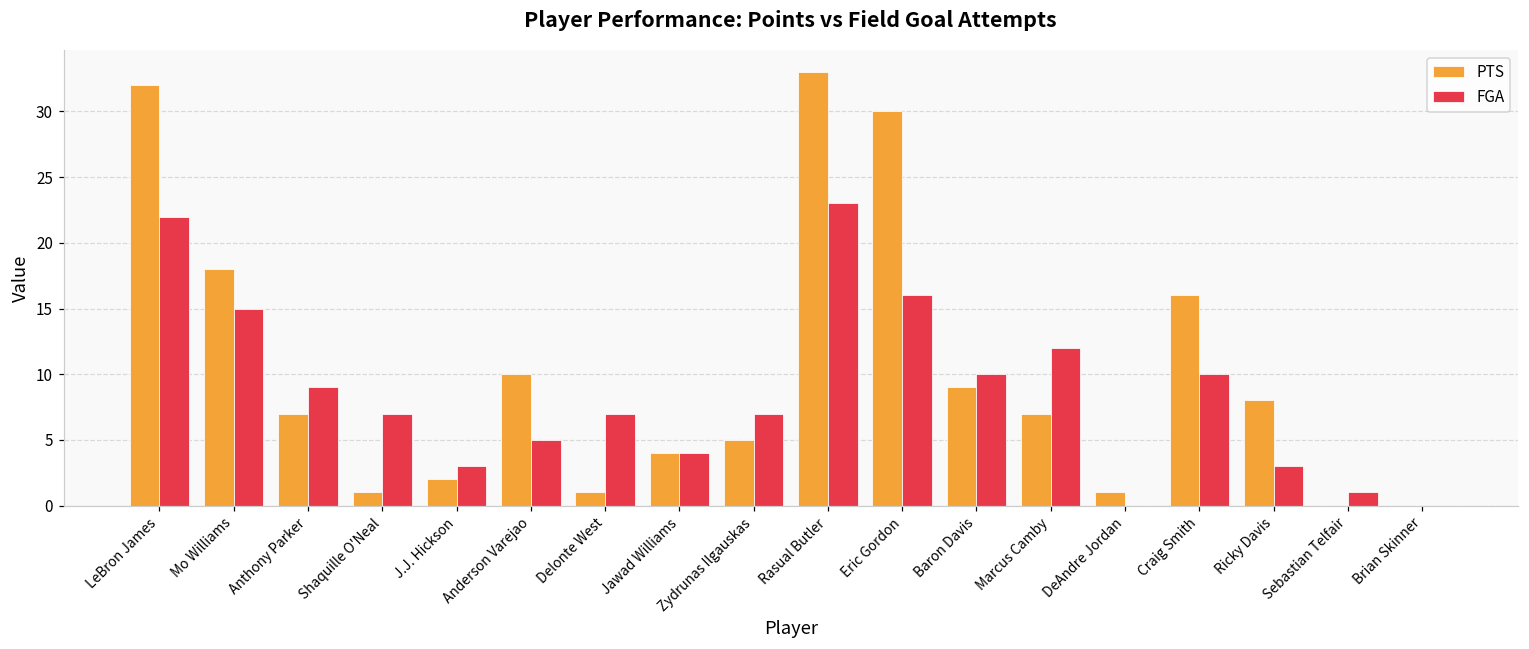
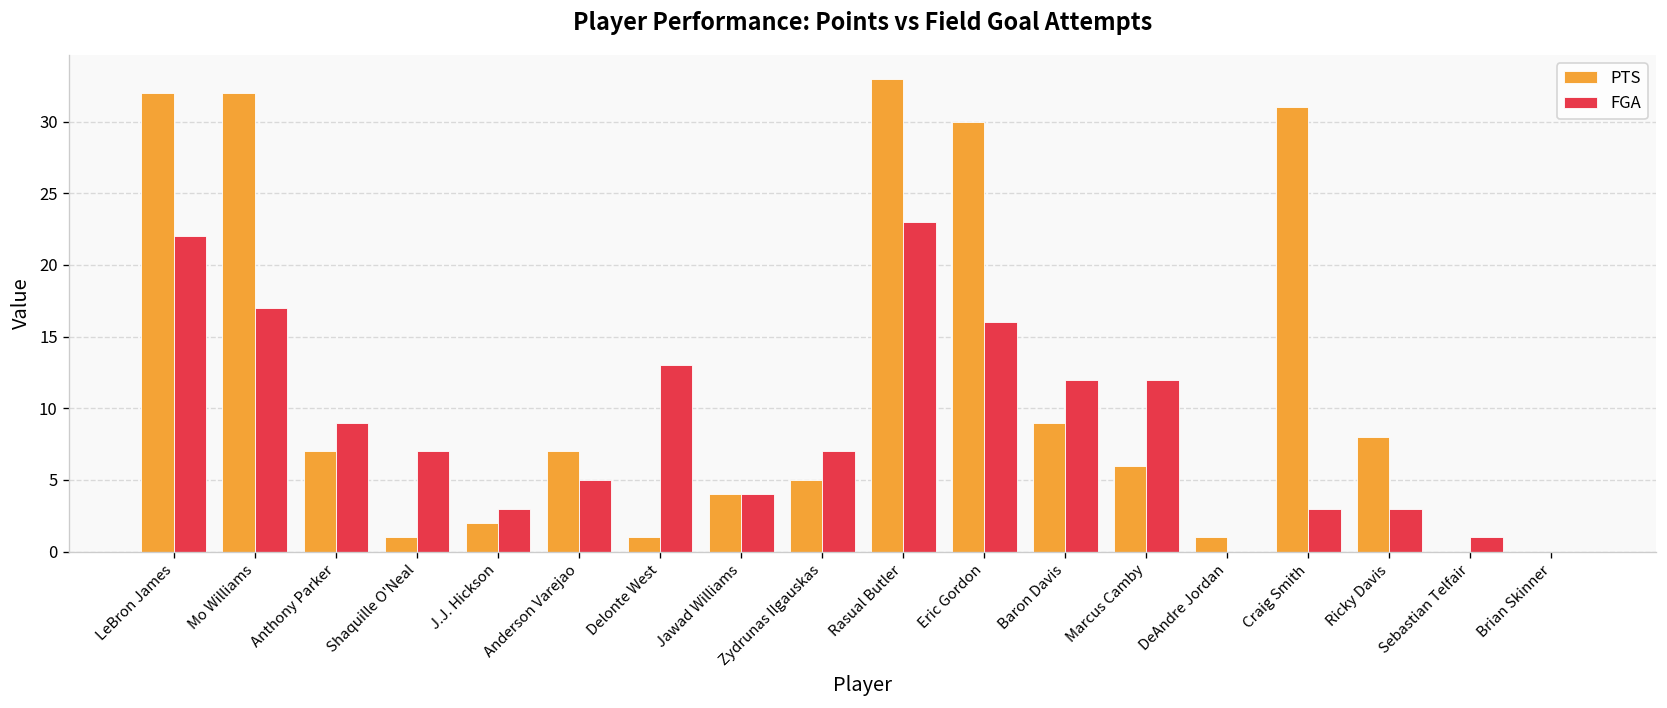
  {
    "PTS": {
      "LeBron James": 32,
-     "Mo Williams": 18,
+     "Mo Williams": 32,
      "Anthony Parker": 7,
      "Shaquille O'Neal": 1,
      "J.J. Hickson": 2,
-     "Anderson Varejao": 10,
+     "Anderson Varejao": 7,
      "Delonte West": 1,
      "Jawad Williams": 4,
      "Zydrunas Ilgauskas": 5,
      "Rasual Butler": 33,
      "Eric Gordon": 30,
      "Baron Davis": 9,
-     "Marcus Camby": 7,
+     "Marcus Camby": 6,
      "DeAndre Jordan": 1,
-     "Craig Smith": 16,
+     "Craig Smith": 31,
      "Ricky Davis": 8,
      "Sebastian Telfair": 0,
      "Brian Skinner": 0
    },
    "FGA": {
      "LeBron James": 22,
-     "Mo Williams": 15,
+     "Mo Williams": 17,
      "Anthony Parker": 9,
      "Shaquille O'Neal": 7,
      "J.J. Hickson": 3,
      "Anderson Varejao": 5,
-     "Delonte West": 7,
+     "Delonte West": 13,
      "Jawad Williams": 4,
      "Zydrunas Ilgauskas": 7,
      "Rasual Butler": 23,
      "Eric Gordon": 16,
-     "Baron Davis": 10,
+     "Baron Davis": 12,
      "Marcus Camby": 12,
      "DeAndre Jordan": 0,
-     "Craig Smith": 10,
+     "Craig Smith": 3,
      "Ricky Davis": 3,
      "Sebastian Telfair": 1,
      "Brian Skinner": 0
    }
  }
